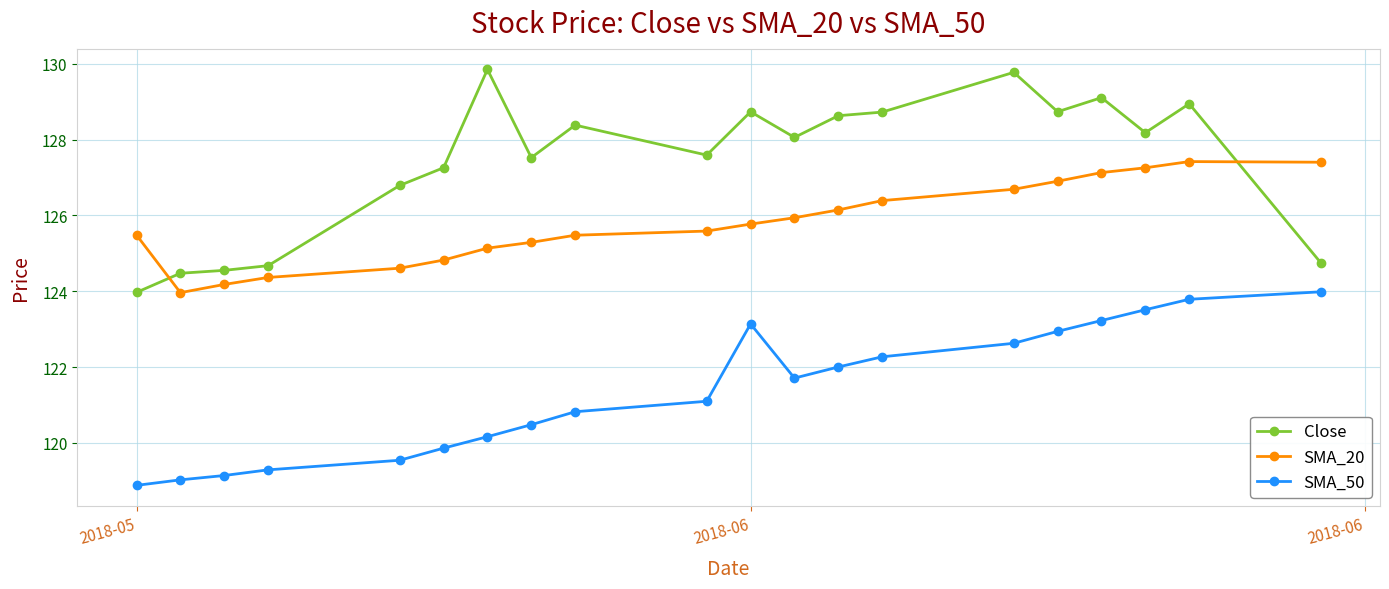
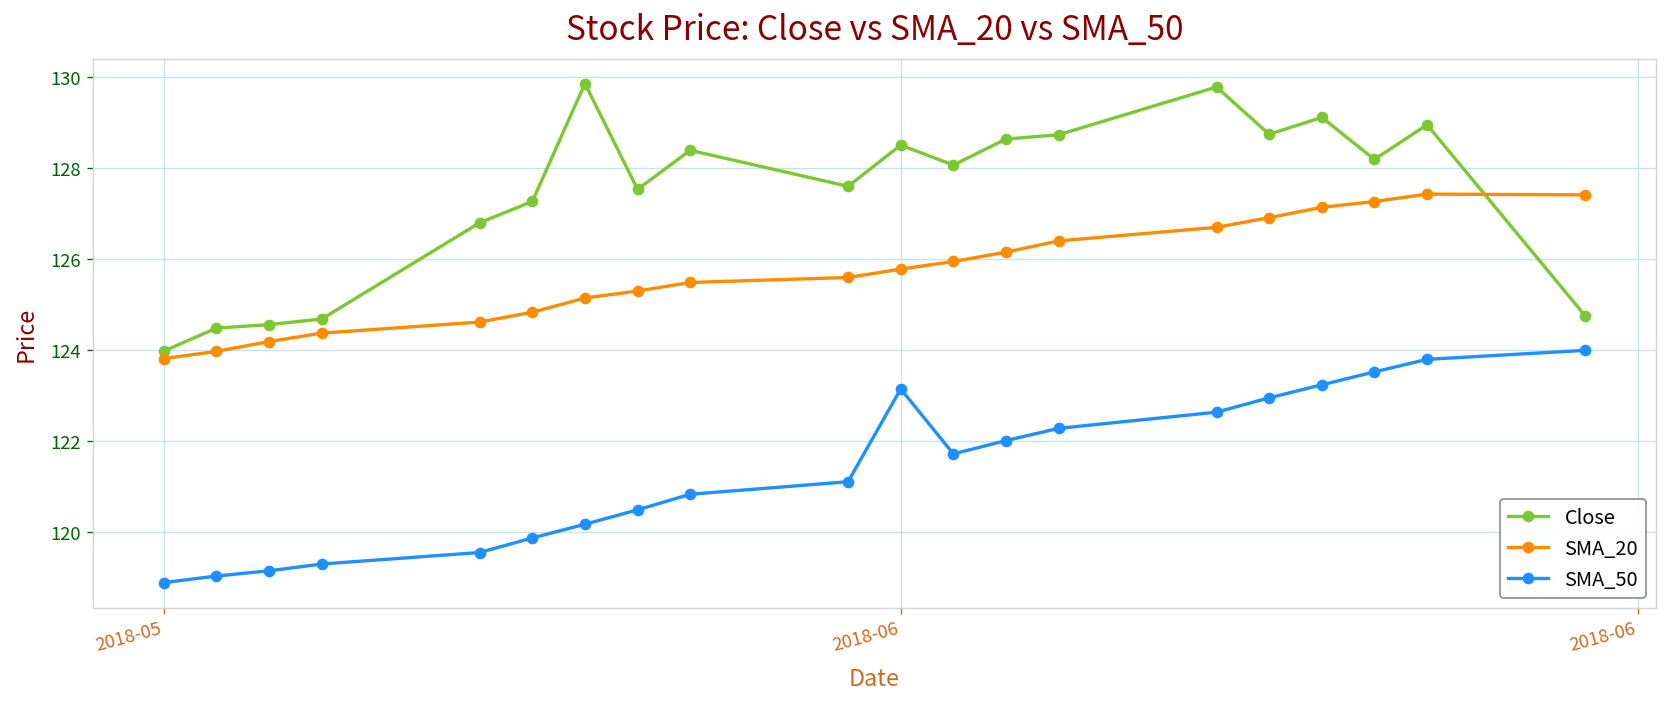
  {
    "Close": {
      "2018-05": 124.0,
-     "2018-06": 128.7
+     "2018-06": 128.5
    },
    "SMA_20": {
-     "2018-05": 125.5,
+     "2018-05": 123.8,
      "2018-06": 125.8
    },
    "SMA_50": {
      "2018-05": 118.9,
      "2018-06": 123.1
    }
  }
